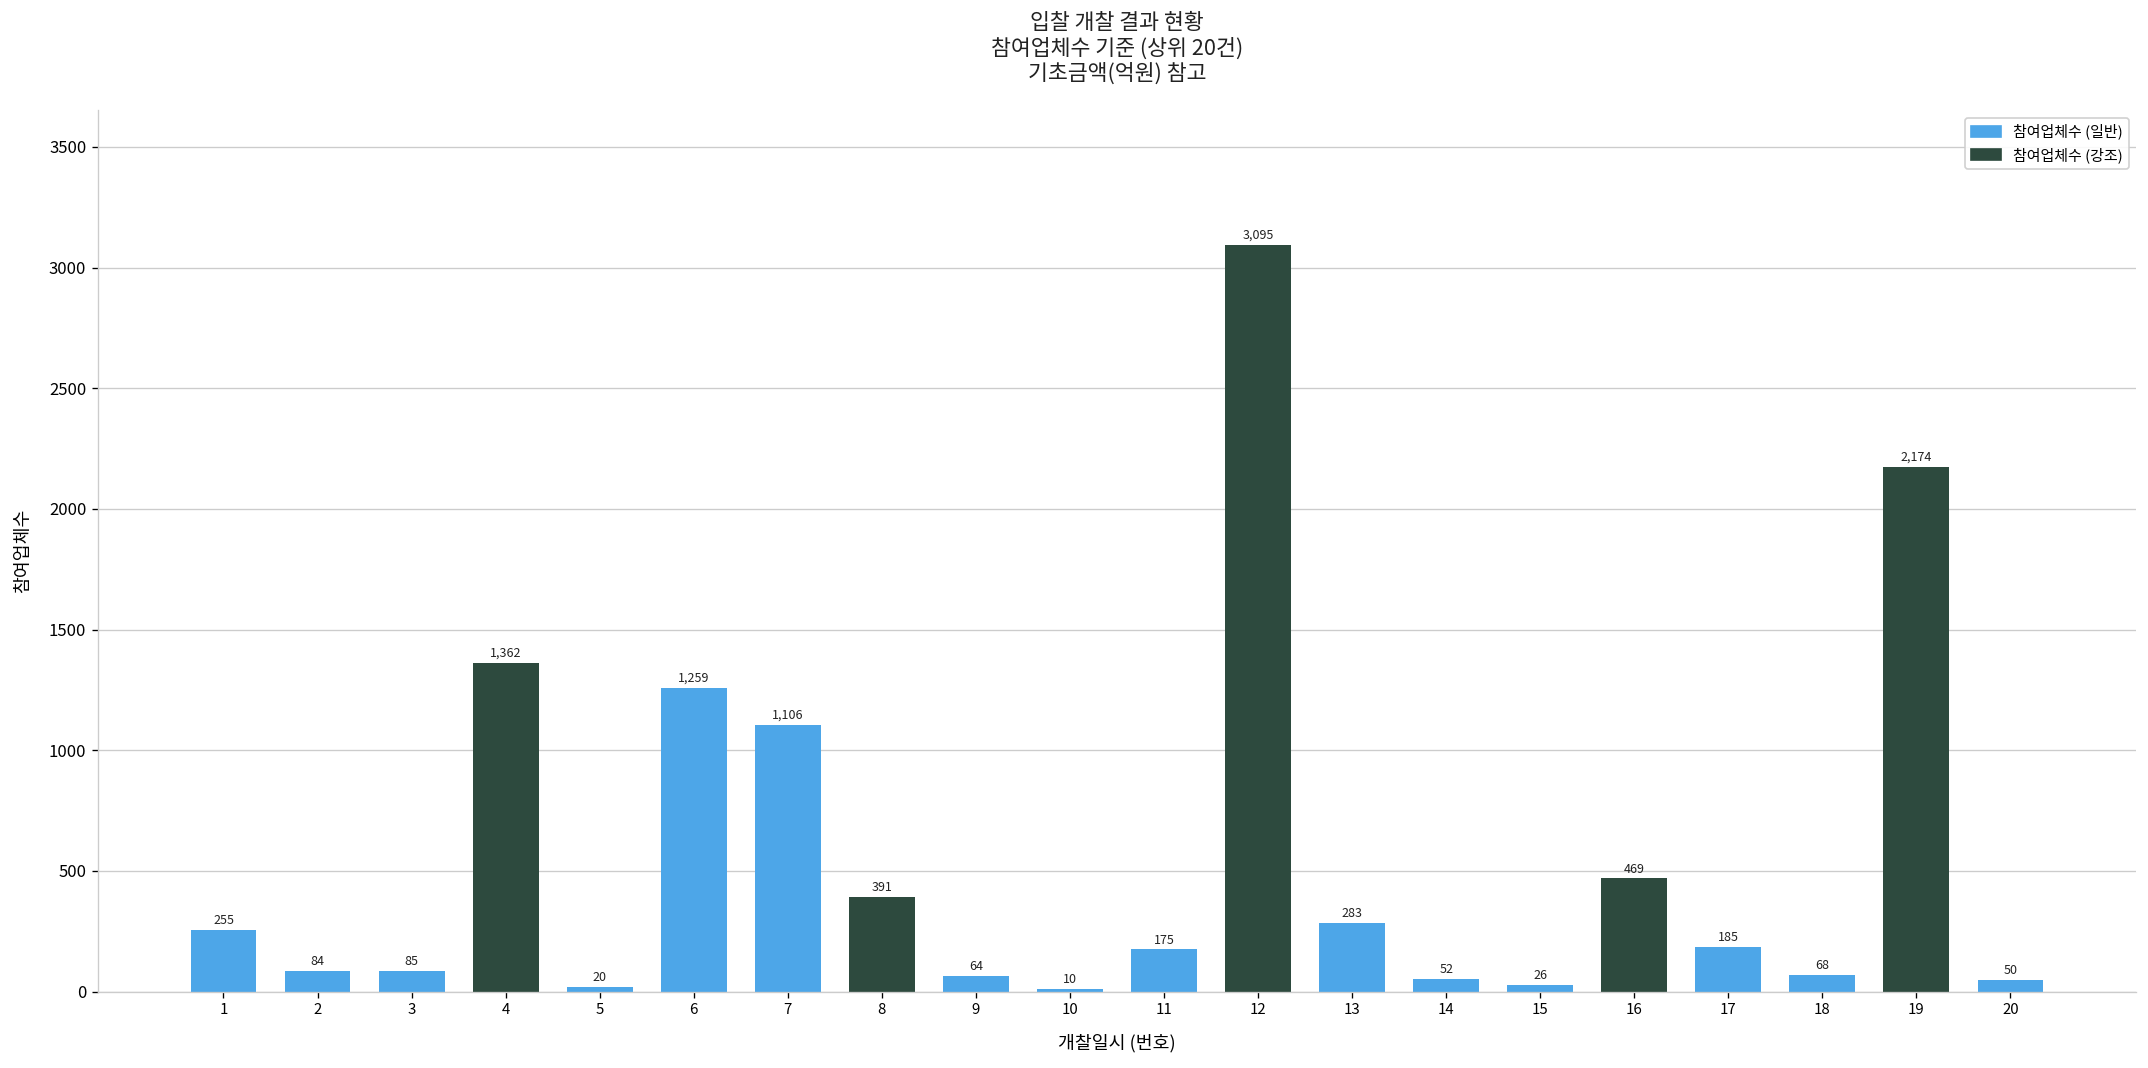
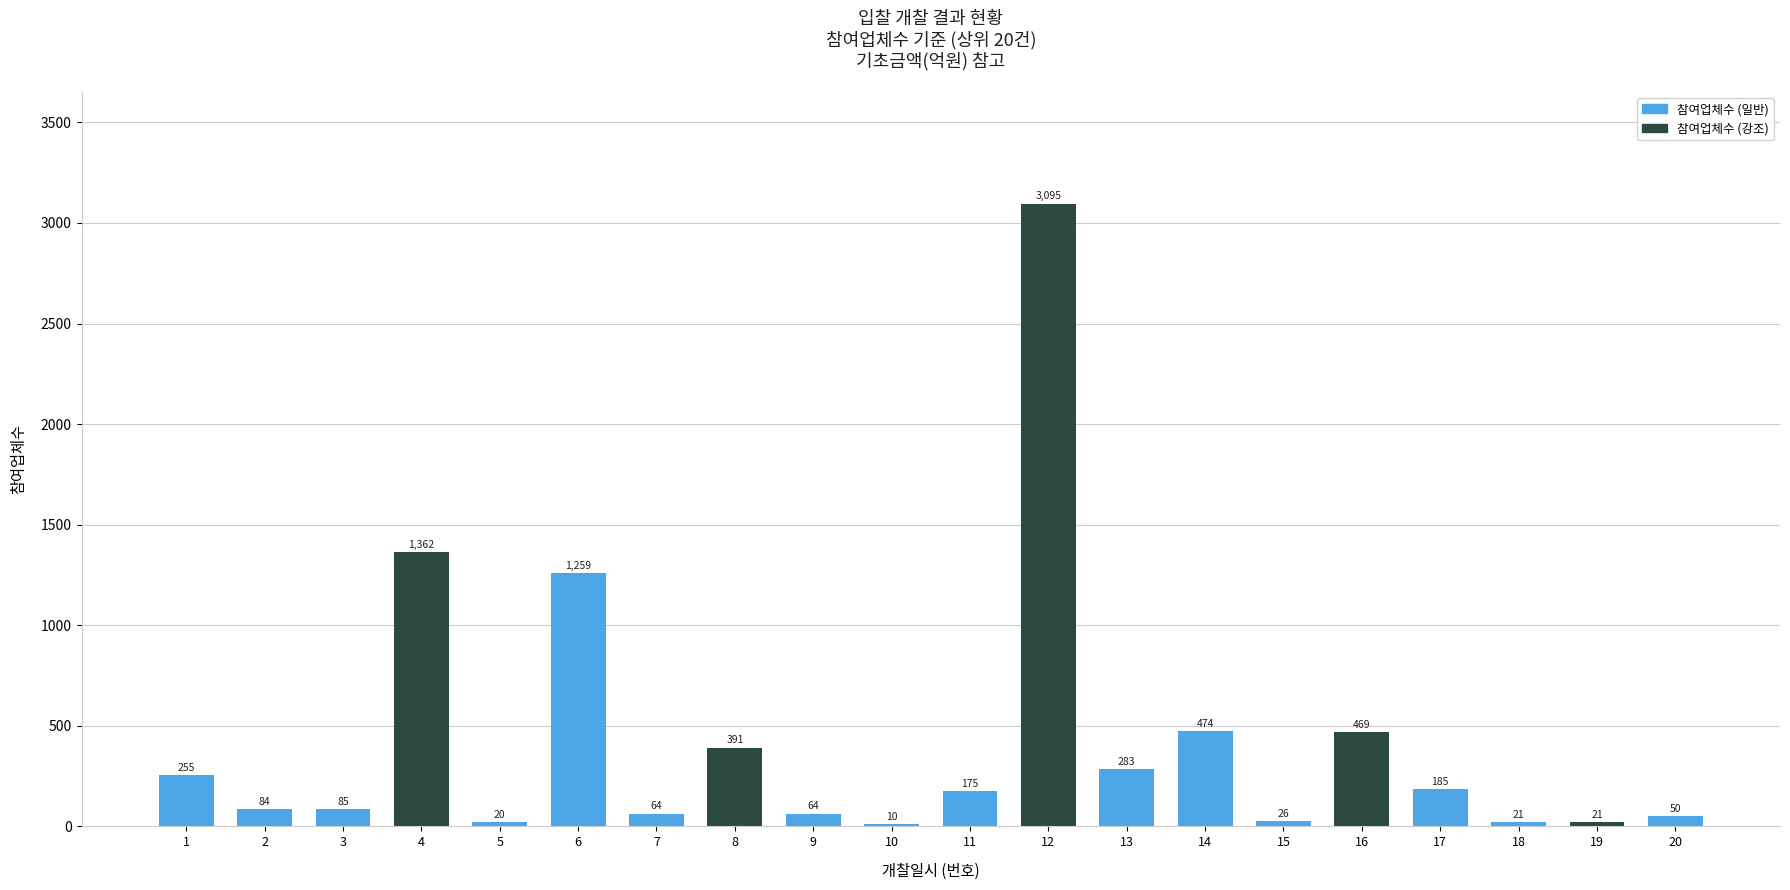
  {
    "1": "255",
    "2": "84",
    "3": "85",
    "4": "1,362",
    "5": "20",
    "6": "1,259",
-   "7": "1,106",
+   "7": "64",
    "8": "391",
    "9": "64",
    "10": "10",
    "11": "175",
    "12": "3,095",
    "13": "283",
-   "14": "52",
+   "14": "474",
    "15": "26",
    "16": "469",
    "17": "185",
-   "18": "68",
-   "19": "2,174",
+   "18": "21",
+   "19": "21",
    "20": "50"
  }
